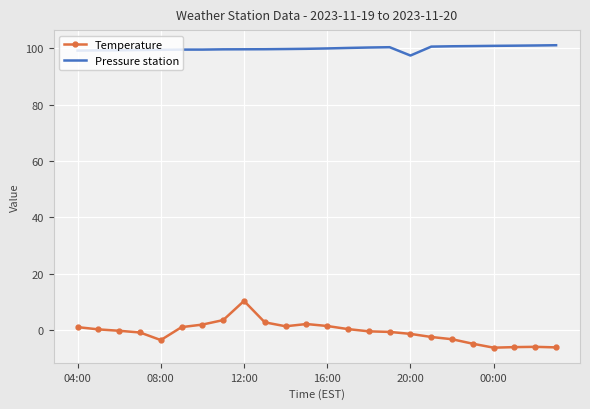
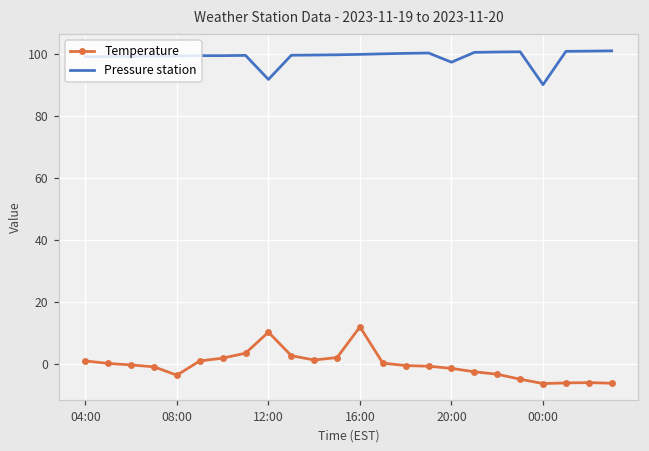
  {
    "Temperature": {
      "04:00": 1,
      "08:00": -4,
      "12:00": 10,
-     "16:00": 1,
+     "16:00": 12,
      "20:00": -1,
      "00:00": -6
    },
    "Pressure station": {
-     "12:00": 100,
+     "12:00": 92,
      "16:00": 100,
      "20:00": 97,
-     "00:00": 101
+     "00:00": 90
    }
  }
